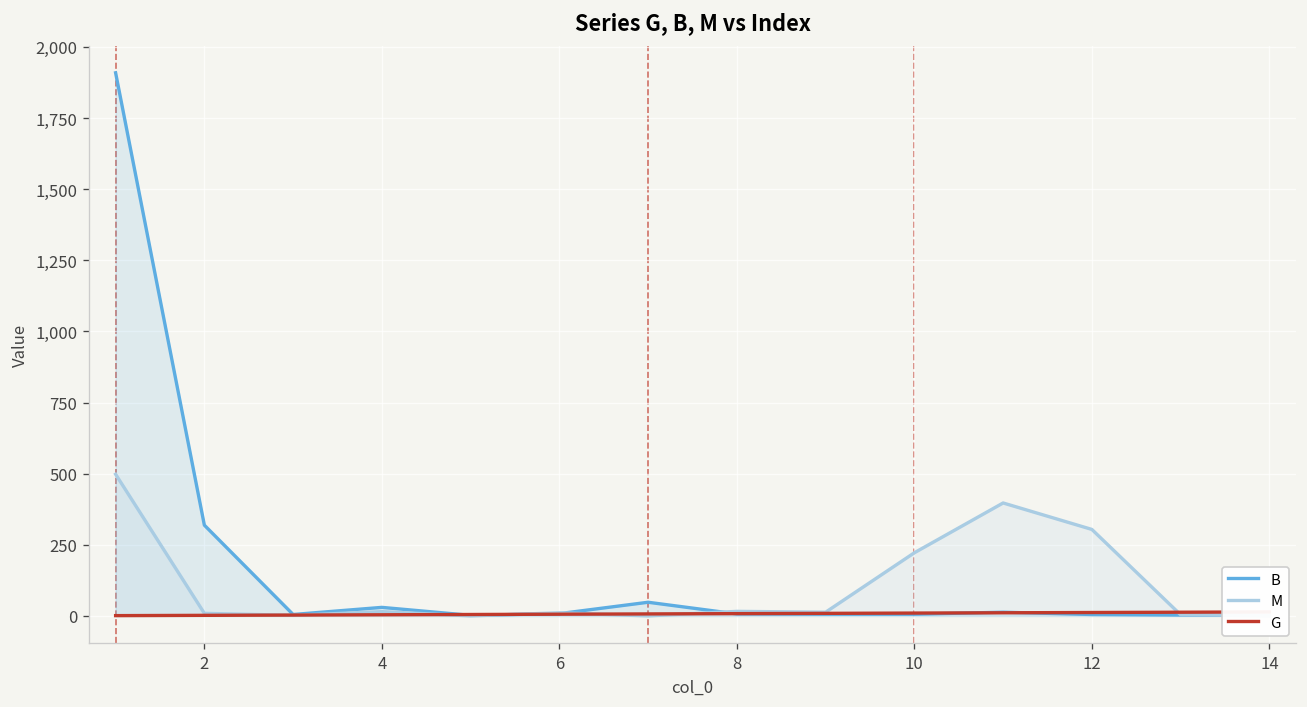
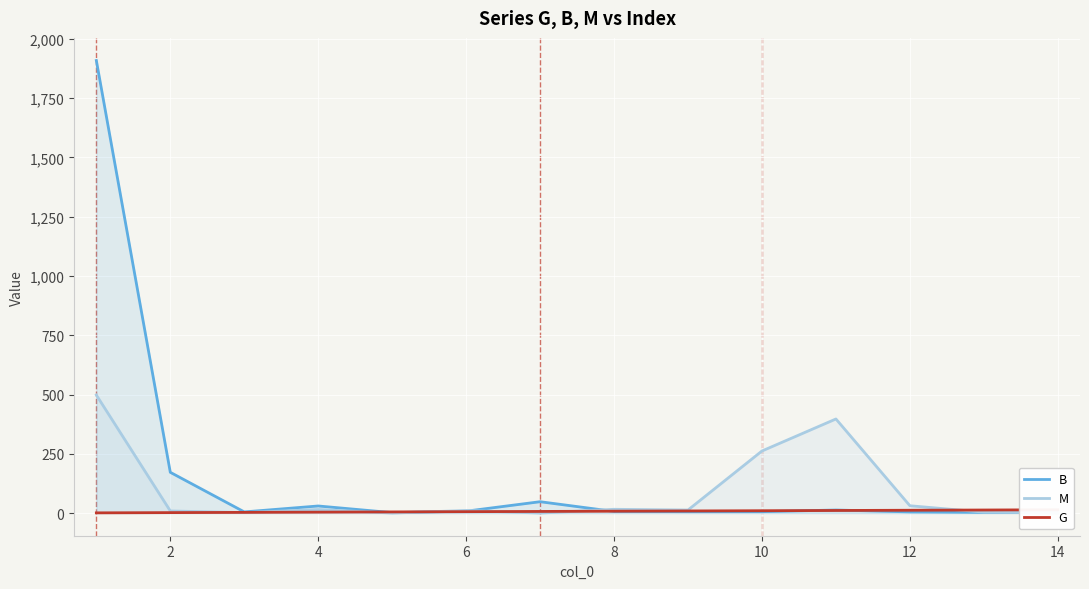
  {
    "B": {
-     "2": 320,
+     "2": 170,
      "4": 30
    },
    "M": {
      "4": 20,
-     "10": 220,
-     "12": 300
+     "10": 260,
+     "12": 30
    },
    "G": {
      "4": 0
    }
  }
